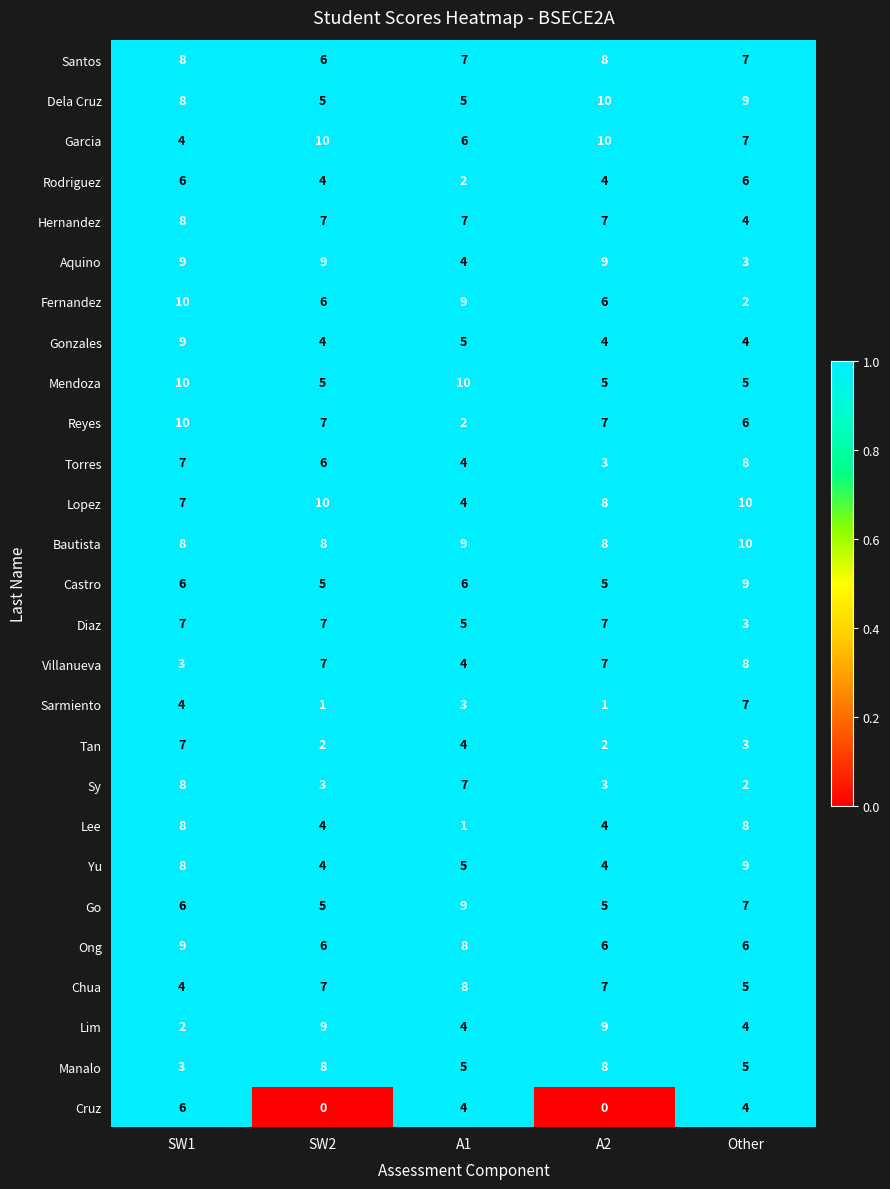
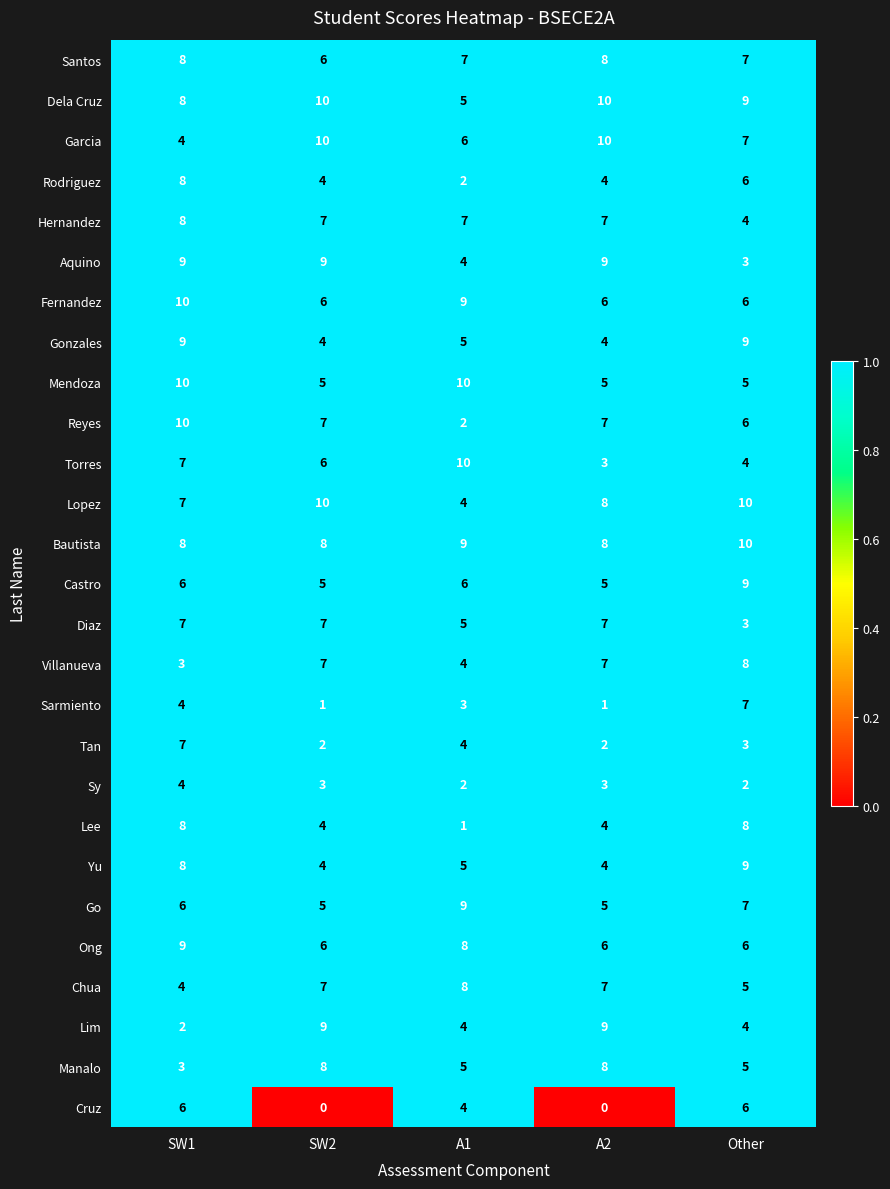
  {
    "Santos": {
      "SW1": 8,
      "SW2": 6,
      "A1": 7,
      "A2": 8,
      "Other": 7
    },
    "Dela Cruz": {
      "SW1": 8,
-     "SW2": 5,
+     "SW2": 10,
      "A1": 5,
      "A2": 10,
      "Other": 9
    },
    "Garcia": {
      "SW1": 4,
      "SW2": 10,
      "A1": 6,
      "A2": 10,
      "Other": 7
    },
    "Rodriguez": {
-     "SW1": 6,
+     "SW1": 8,
      "SW2": 4,
      "A1": 2,
      "A2": 4,
      "Other": 6
    },
    "Hernandez": {
      "SW1": 8,
      "SW2": 7,
      "A1": 7,
      "A2": 7,
      "Other": 4
    },
    "Aquino": {
      "SW1": 9,
      "SW2": 9,
      "A1": 4,
      "A2": 9,
      "Other": 3
    },
    "Fernandez": {
      "SW1": 10,
      "SW2": 6,
      "A1": 9,
      "A2": 6,
-     "Other": 2
+     "Other": 6
    },
    "Gonzales": {
      "SW1": 9,
      "SW2": 4,
      "A1": 5,
      "A2": 4,
-     "Other": 4
+     "Other": 9
    },
    "Mendoza": {
      "SW1": 10,
      "SW2": 5,
      "A1": 10,
      "A2": 5,
      "Other": 5
    },
    "Reyes": {
      "SW1": 10,
      "SW2": 7,
      "A1": 2,
      "A2": 7,
      "Other": 6
    },
    "Torres": {
      "SW1": 7,
      "SW2": 6,
-     "A1": 4,
+     "A1": 10,
      "A2": 3,
-     "Other": 8
+     "Other": 4
    },
    "Lopez": {
      "SW1": 7,
      "SW2": 10,
      "A1": 4,
      "A2": 8,
      "Other": 10
    },
    "Bautista": {
      "SW1": 8,
      "SW2": 8,
      "A1": 9,
      "A2": 8,
      "Other": 10
    },
    "Castro": {
      "SW1": 6,
      "SW2": 5,
      "A1": 6,
      "A2": 5,
      "Other": 9
    },
    "Diaz": {
      "SW1": 7,
      "SW2": 7,
      "A1": 5,
      "A2": 7,
      "Other": 3
    },
    "Villanueva": {
      "SW1": 3,
      "SW2": 7,
      "A1": 4,
      "A2": 7,
      "Other": 8
    },
    "Sarmiento": {
      "SW1": 4,
      "SW2": 1,
      "A1": 3,
      "A2": 1,
      "Other": 7
    },
    "Tan": {
      "SW1": 7,
      "SW2": 2,
      "A1": 4,
      "A2": 2,
      "Other": 3
    },
    "Sy": {
-     "SW1": 8,
+     "SW1": 4,
      "SW2": 3,
-     "A1": 7,
+     "A1": 2,
      "A2": 3,
      "Other": 2
    },
    "Lee": {
      "SW1": 8,
      "SW2": 4,
      "A1": 1,
      "A2": 4,
      "Other": 8
    },
    "Yu": {
      "SW1": 8,
      "SW2": 4,
      "A1": 5,
      "A2": 4,
      "Other": 9
    },
    "Go": {
      "SW1": 6,
      "SW2": 5,
      "A1": 9,
      "A2": 5,
      "Other": 7
    },
    "Ong": {
      "SW1": 9,
      "SW2": 6,
      "A1": 8,
      "A2": 6,
      "Other": 6
    },
    "Chua": {
      "SW1": 4,
      "SW2": 7,
      "A1": 8,
      "A2": 7,
      "Other": 5
    },
    "Lim": {
      "SW1": 2,
      "SW2": 9,
      "A1": 4,
      "A2": 9,
      "Other": 4
    },
    "Manalo": {
      "SW1": 3,
      "SW2": 8,
      "A1": 5,
      "A2": 8,
      "Other": 5
    },
    "Cruz": {
      "SW1": 6,
      "SW2": 0,
      "A1": 4,
      "A2": 0,
-     "Other": 4
+     "Other": 6
    }
  }
